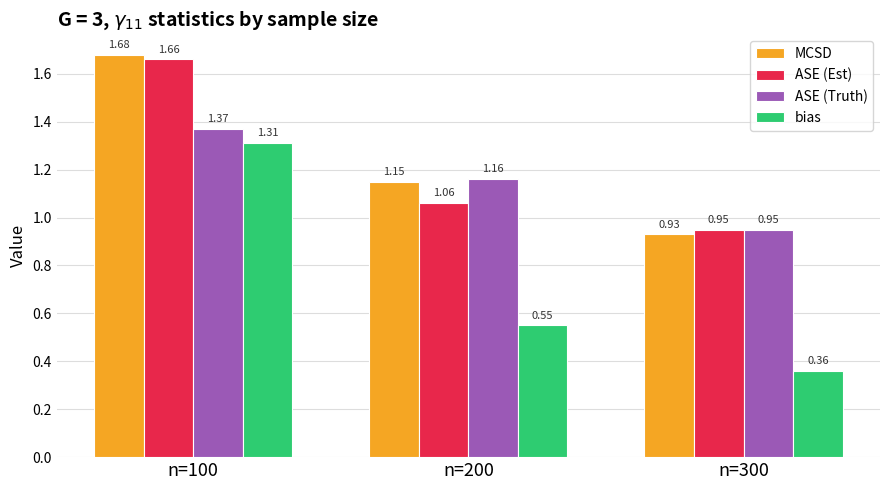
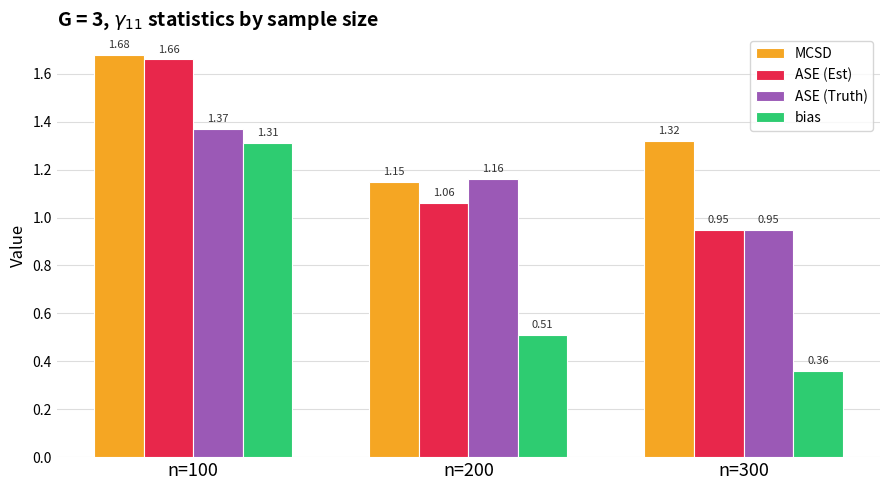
  {
    "MCSD": {
      "n=100": 1.68,
      "n=200": 1.15,
-     "n=300": 0.93
+     "n=300": 1.32
    },
    "ASE (Est)": {
      "n=100": 1.66,
      "n=200": 1.06,
      "n=300": 0.95
    },
    "ASE (Truth)": {
      "n=100": 1.37,
      "n=200": 1.16,
      "n=300": 0.95
    },
    "bias": {
      "n=100": 1.31,
-     "n=200": 0.55,
+     "n=200": 0.51,
      "n=300": 0.36
    }
  }
